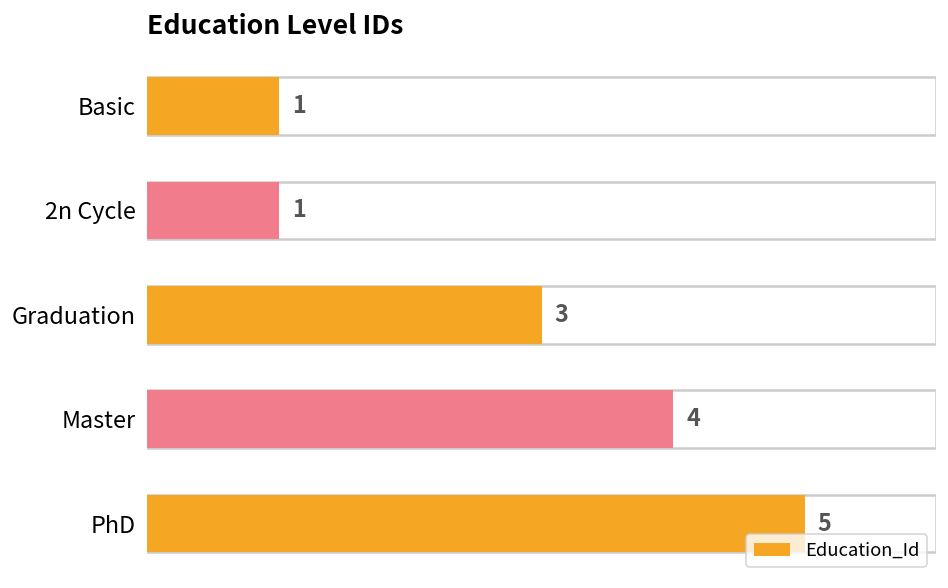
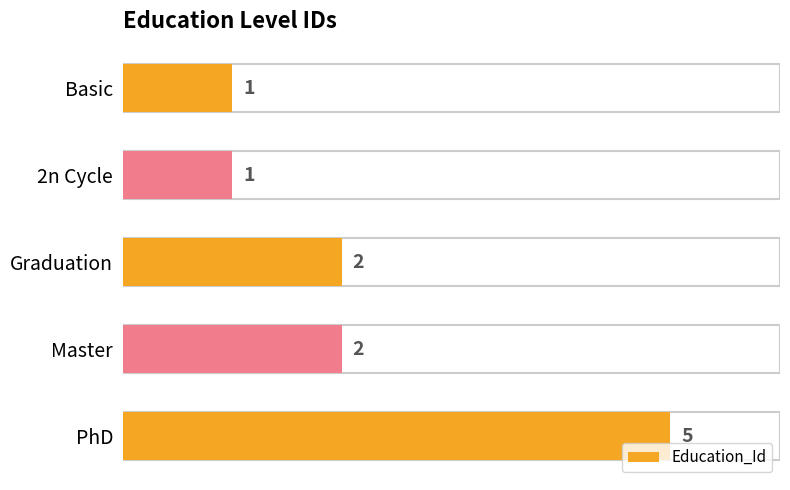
  {
    "Basic": 1,
    "2n Cycle": 1,
-   "Graduation": 3,
-   "Master": 4
+   "Graduation": 2,
+   "Master": 2
  }
